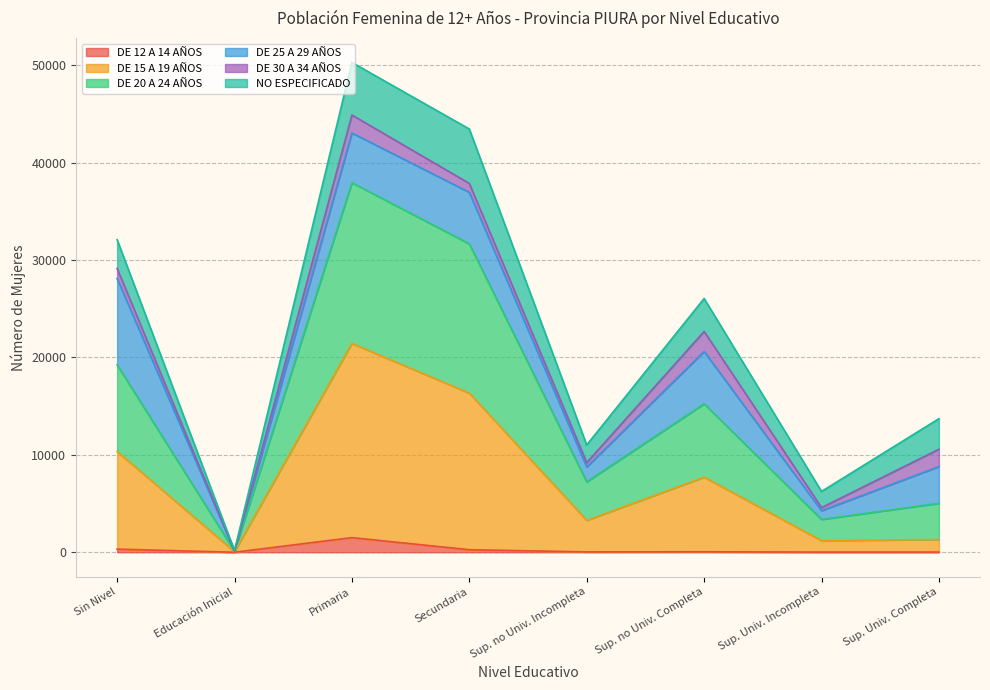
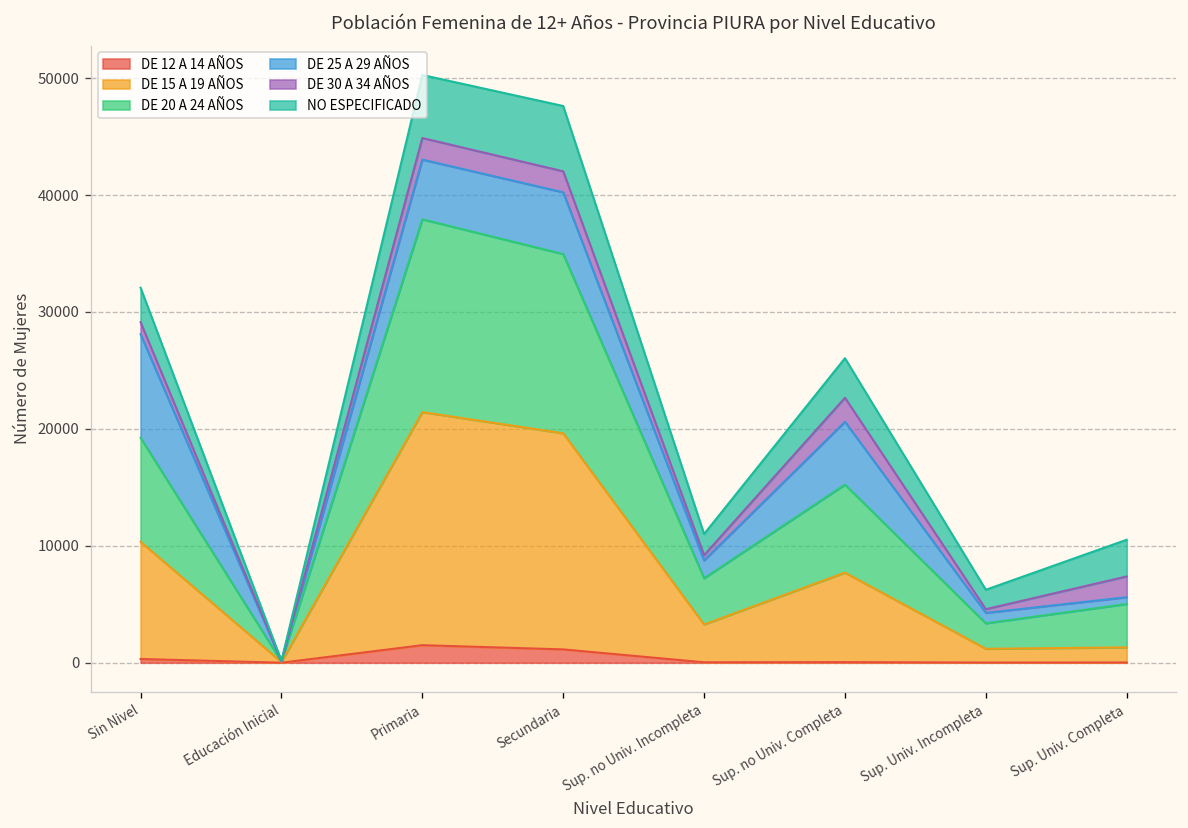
  {
    "DE 12 A 14 AÑOS": {
      "Sin Nivel": 0,
      "Primaria": 2000,
-     "Secundaria": 0,
+     "Secundaria": 1000,
      "Sup. no Univ. Incompleta": 0,
      "Sup. no Univ. Completa": 0,
      "Sup. Univ. Incompleta": 0,
      "Sup. Univ. Completa": 0
    },
    "DE 15 A 19 AÑOS": {
      "Sin Nivel": 10000,
      "Primaria": 20000,
-     "Secundaria": 16000,
+     "Secundaria": 18000,
      "Sup. no Univ. Incompleta": 3000,
      "Sup. no Univ. Completa": 8000,
      "Sup. Univ. Incompleta": 1000,
      "Sup. Univ. Completa": 1000
    },
    "DE 25 A 29 AÑOS": {
      "Sin Nivel": 9000,
      "Primaria": 5000,
      "Secundaria": 5000,
      "Sup. no Univ. Incompleta": 2000,
      "Sup. no Univ. Completa": 5000,
      "Sup. Univ. Incompleta": 1000,
-     "Sup. Univ. Completa": 4000
+     "Sup. Univ. Completa": 1000
    },
    "DE 30 A 34 AÑOS": {
      "Sin Nivel": 1000,
      "Primaria": 2000,
-     "Secundaria": 1000,
+     "Secundaria": 2000,
      "Sup. no Univ. Incompleta": 0,
      "Sup. no Univ. Completa": 2000,
      "Sup. Univ. Incompleta": 0,
      "Sup. Univ. Completa": 2000
    }
  }
